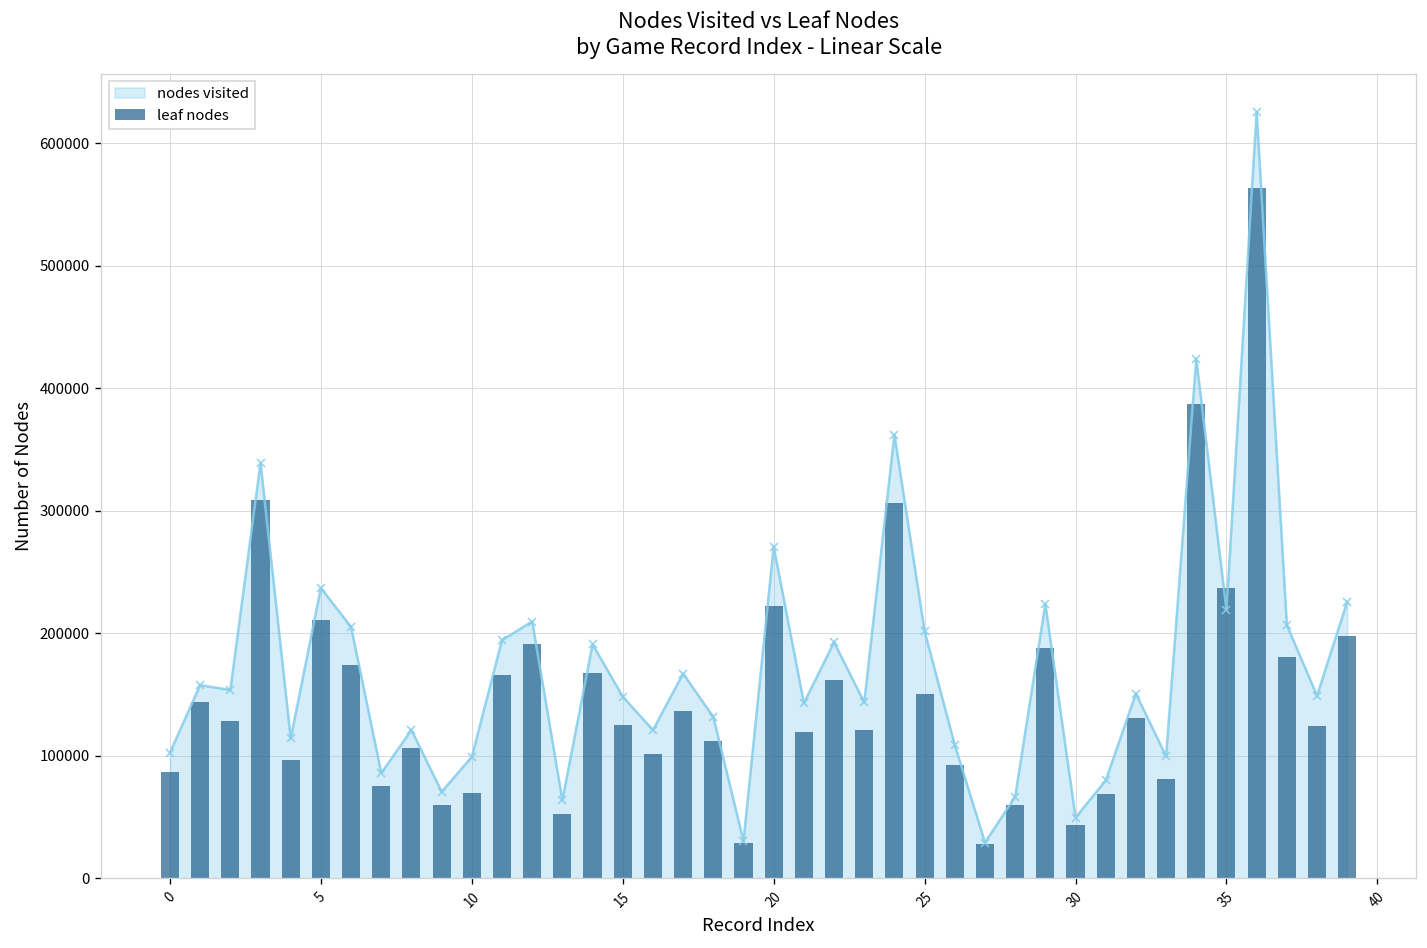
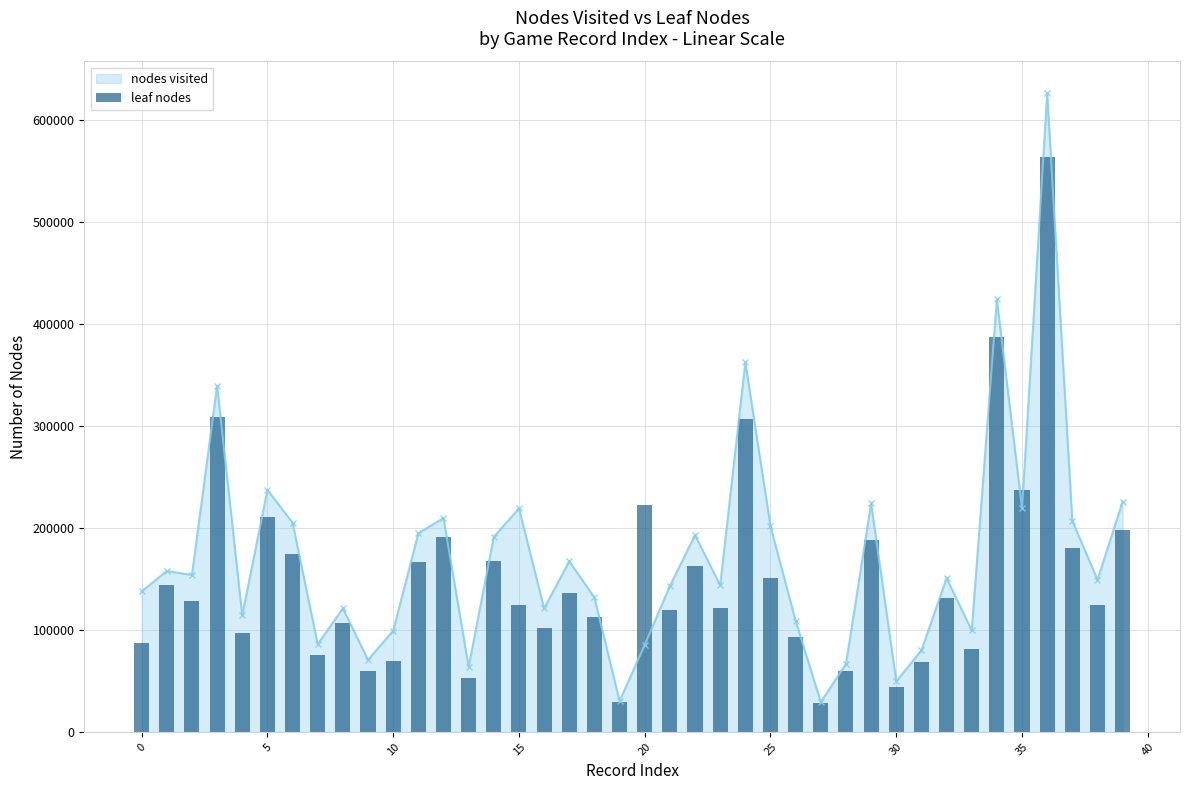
  {
    "nodes visited": {
-     "0": 103000,
+     "0": 138000,
      "5": 237000,
      "10": 99000,
-     "15": 148000,
-     "20": 271000,
+     "15": 219000,
+     "20": 85000,
      "25": 202000,
      "30": 50000,
      "35": 219000
    },
    "leaf nodes": {
      "0": 87000,
      "5": 211000,
      "10": 70000,
      "15": 125000,
      "20": 222000,
      "25": 151000,
      "30": 44000,
      "35": 237000
    }
  }
